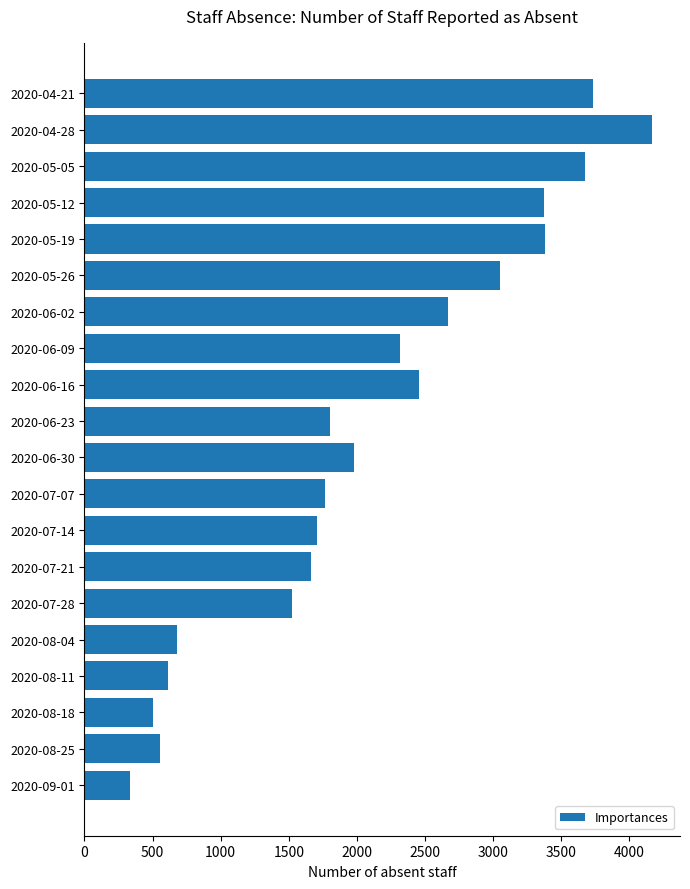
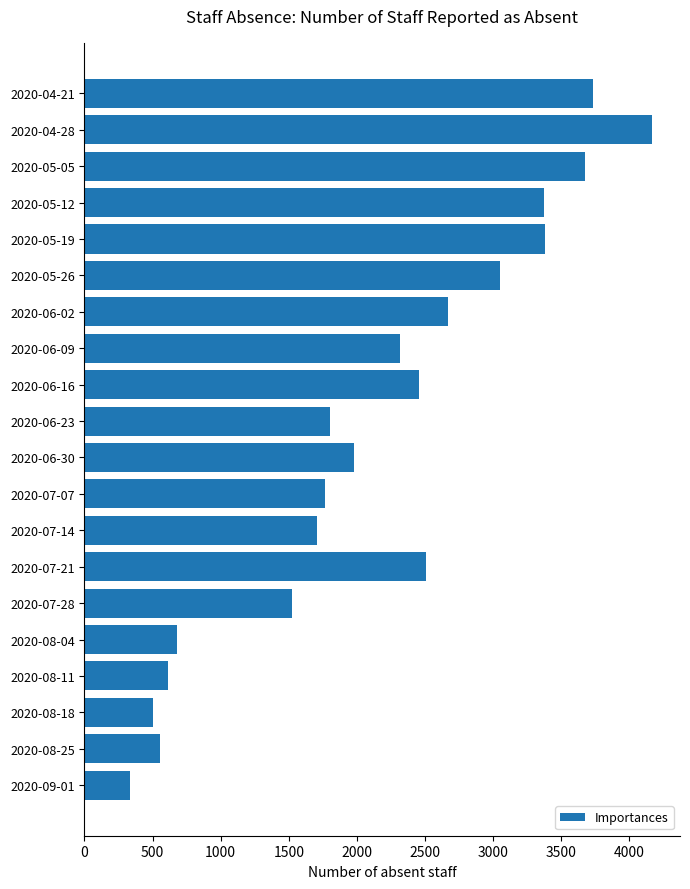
  {
    "2020-04-21": 3730,
    "2020-04-28": 4160,
    "2020-05-05": 3670,
    "2020-05-12": 3370,
    "2020-05-19": 3380,
    "2020-05-26": 3050,
    "2020-06-02": 2670,
    "2020-06-09": 2320,
    "2020-06-16": 2450,
    "2020-06-23": 1800,
    "2020-06-30": 1980,
    "2020-07-07": 1760,
    "2020-07-14": 1710,
-   "2020-07-21": 1670,
+   "2020-07-21": 2510,
    "2020-07-28": 1520,
    "2020-08-04": 680,
    "2020-08-11": 610,
    "2020-08-18": 510,
    "2020-08-25": 550,
    "2020-09-01": 340
  }
